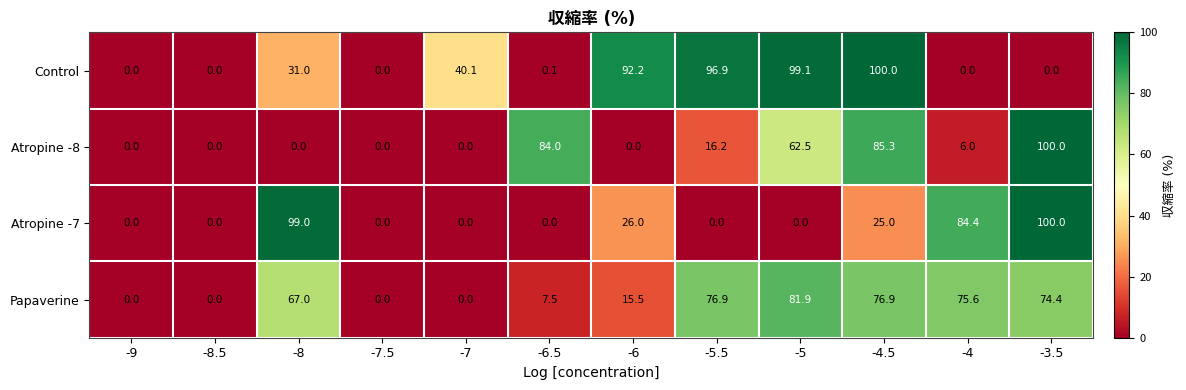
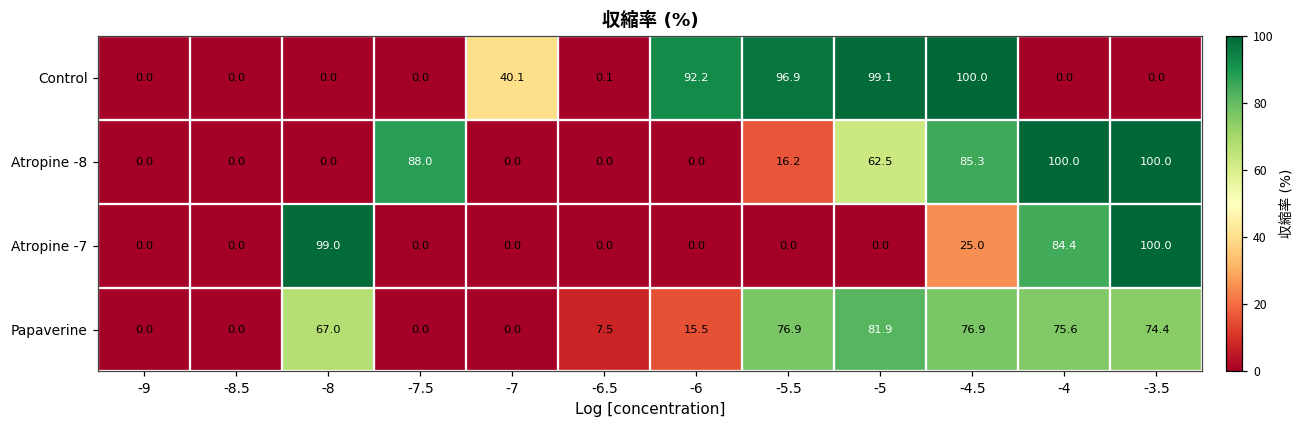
  {
    "Control": {
      "-9": 0.0,
      "-8.5": 0.0,
-     "-8": 31.0,
+     "-8": 0.0,
      "-7.5": 0.0,
      "-7": 40.1,
      "-6.5": 0.1,
      "-6": 92.2,
      "-5.5": 96.9,
      "-5": 99.1,
      "-4.5": 100.0,
      "-4": 0.0,
      "-3.5": 0.0
    },
    "Atropine -8": {
      "-9": 0.0,
      "-8.5": 0.0,
      "-8": 0.0,
-     "-7.5": 0.0,
+     "-7.5": 88.0,
      "-7": 0.0,
-     "-6.5": 84.0,
+     "-6.5": 0.0,
      "-6": 0.0,
      "-5.5": 16.2,
      "-5": 62.5,
      "-4.5": 85.3,
-     "-4": 6.0,
+     "-4": 100.0,
      "-3.5": 100.0
    },
    "Atropine -7": {
      "-9": 0.0,
      "-8.5": 0.0,
      "-8": 99.0,
      "-7.5": 0.0,
      "-7": 0.0,
      "-6.5": 0.0,
-     "-6": 26.0,
+     "-6": 0.0,
      "-5.5": 0.0,
      "-5": 0.0,
      "-4.5": 25.0,
      "-4": 84.4,
      "-3.5": 100.0
    },
    "Papaverine": {
      "-9": 0.0,
      "-8.5": 0.0,
      "-8": 67.0,
      "-7.5": 0.0,
      "-7": 0.0,
      "-6.5": 7.5,
      "-6": 15.5,
      "-5.5": 76.9,
      "-5": 81.9,
      "-4.5": 76.9,
      "-4": 75.6,
      "-3.5": 74.4
    }
  }
